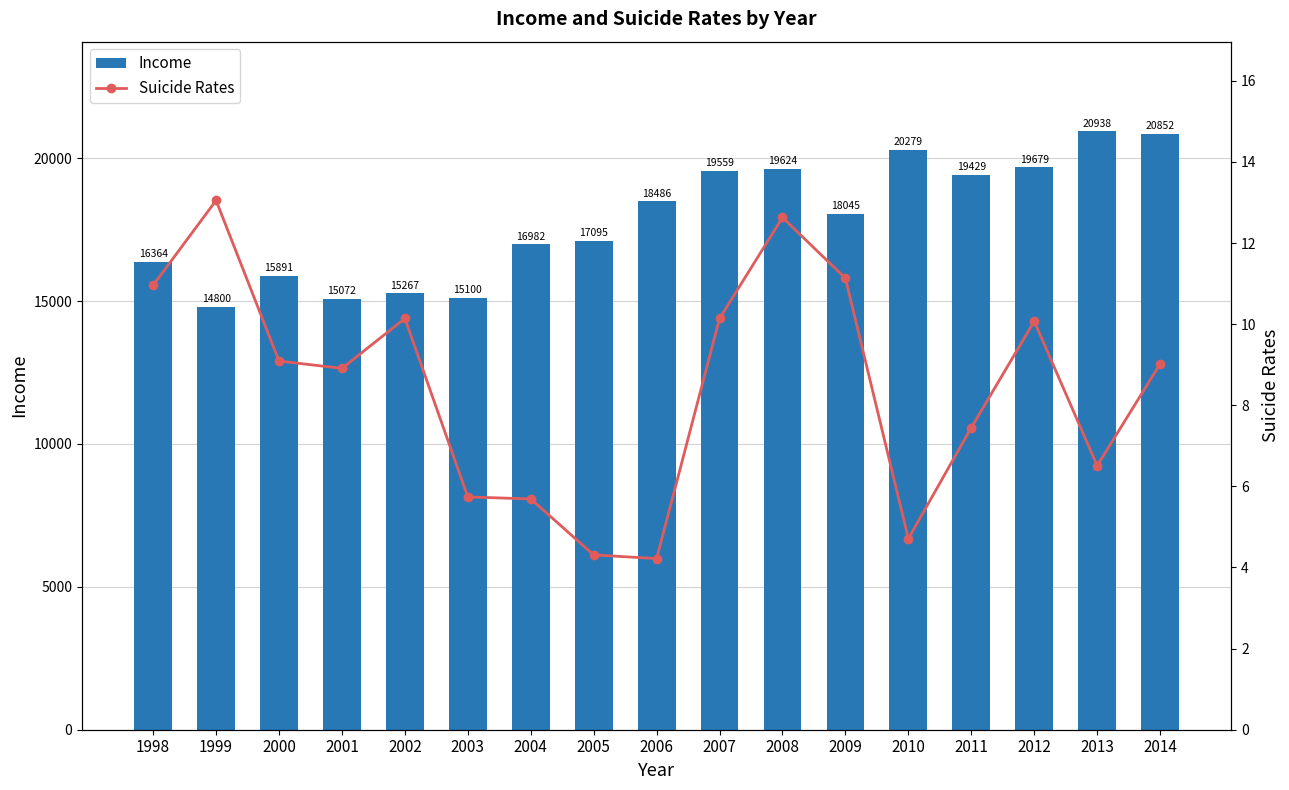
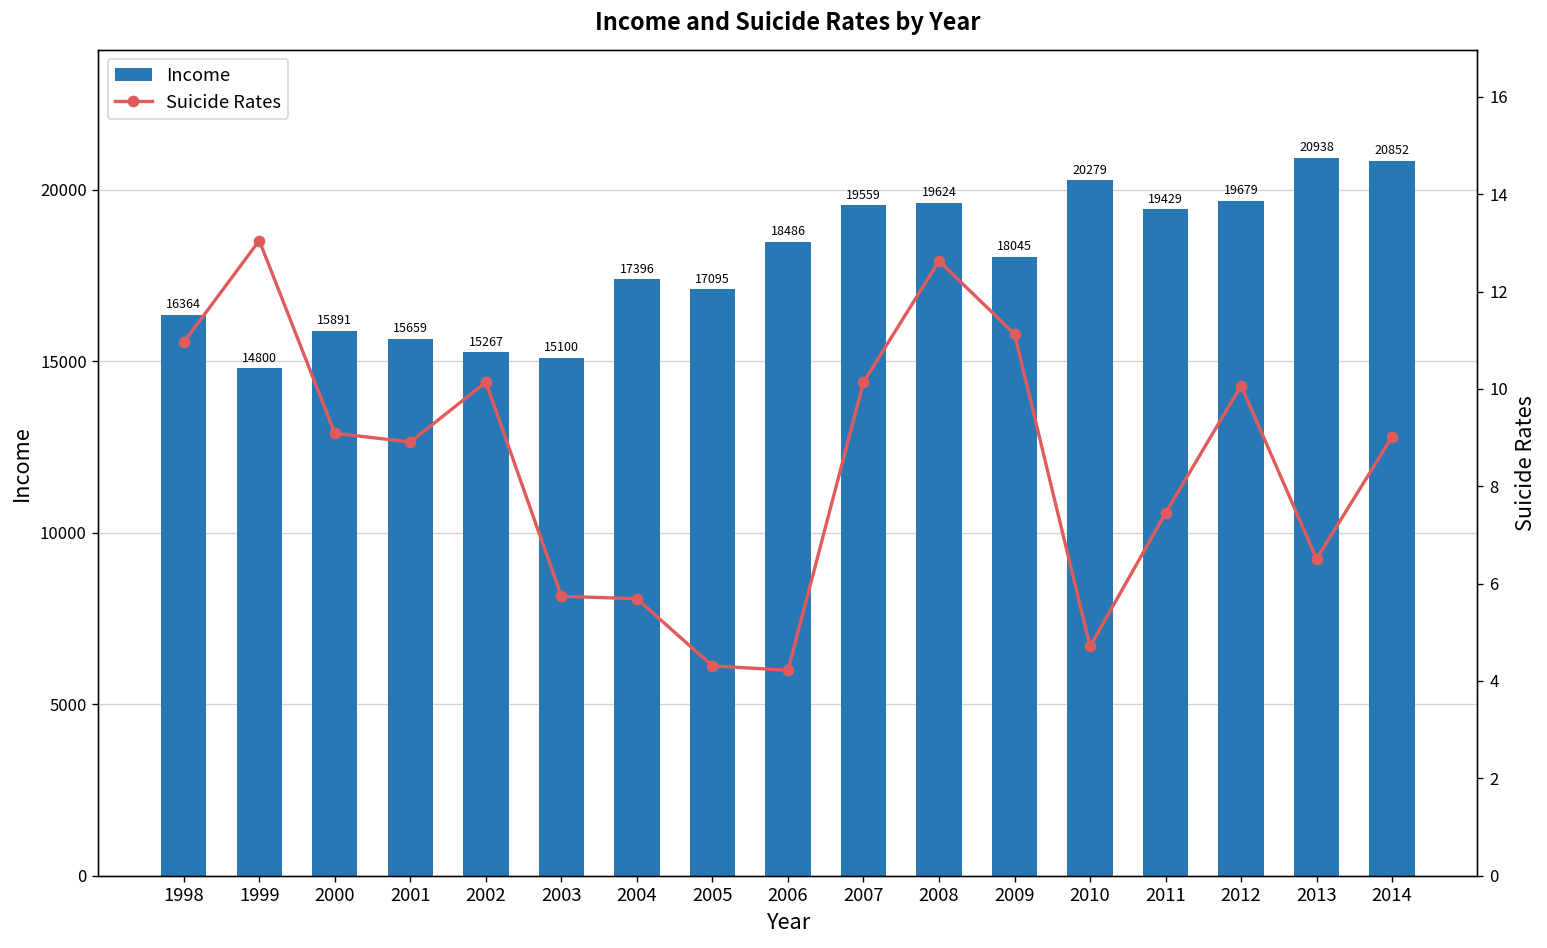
  {
    "Income": {
      "1998": 16364,
      "1999": 14800,
      "2000": 15891,
-     "2001": 15072,
+     "2001": 15659,
      "2002": 15267,
      "2003": 15100,
-     "2004": 16982,
+     "2004": 17396,
      "2005": 17095,
      "2006": 18486,
      "2007": 19559,
      "2008": 19624,
      "2009": 18045,
      "2010": 20279,
      "2011": 19429,
      "2012": 19679,
      "2013": 20938,
      "2014": 20852
    }
  }
